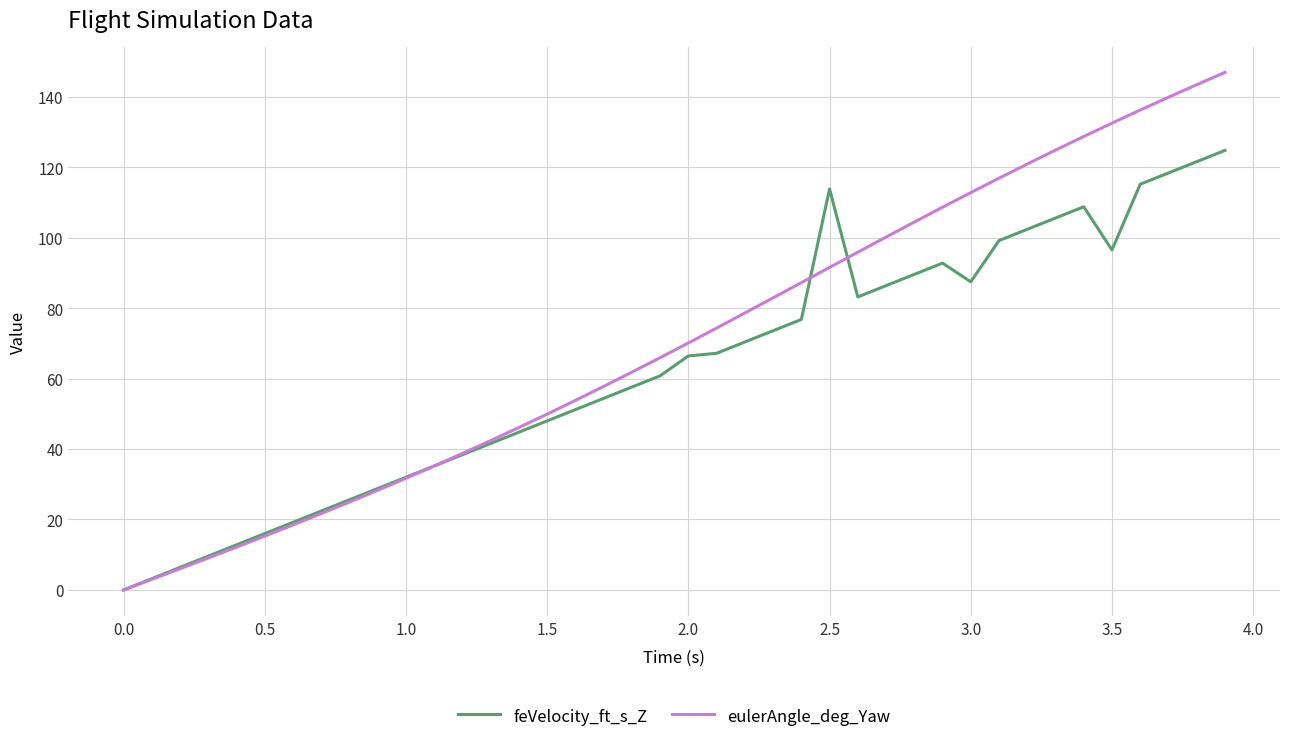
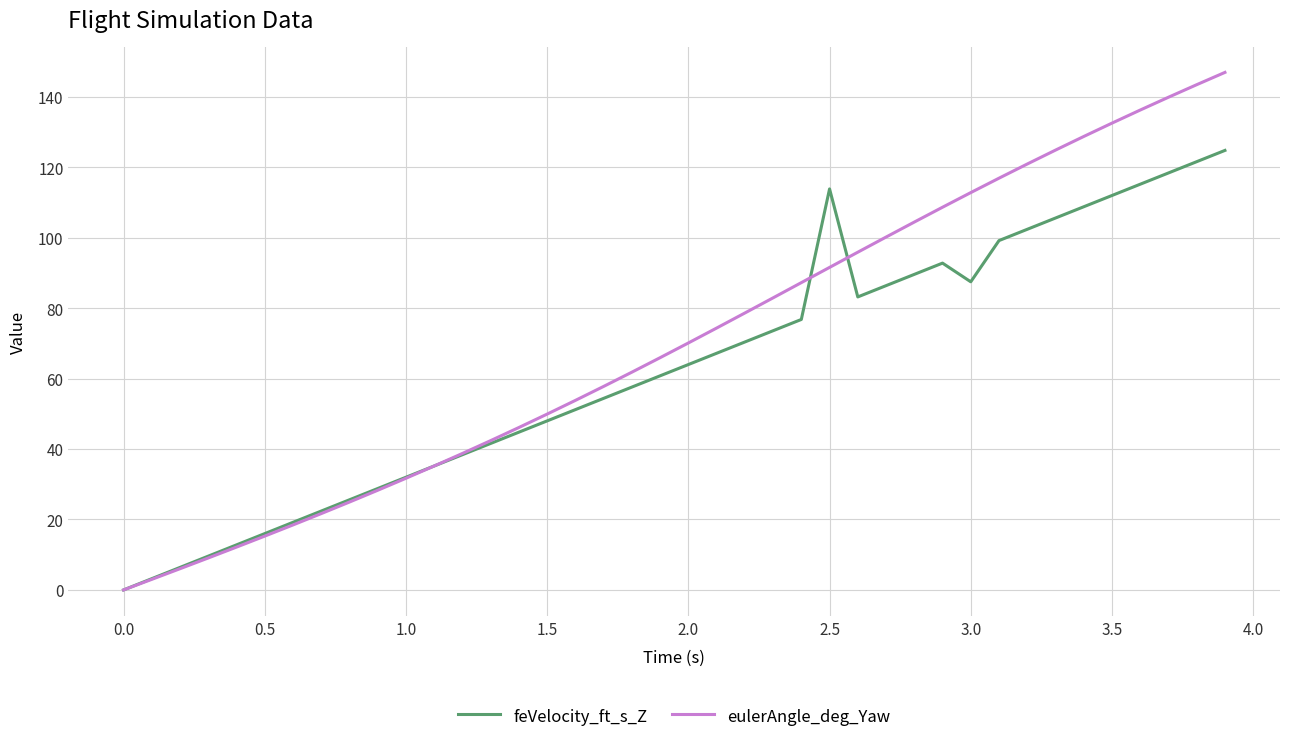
  {
    "feVelocity_ft_s_Z": {
      "1.5": 48,
-     "2.0": 66,
+     "2.0": 64,
      "2.5": 114,
      "3.0": 87,
-     "3.5": 97
+     "3.5": 112
    },
    "eulerAngle_deg_Yaw": {
      "1.5": 50,
      "2.0": 70,
      "2.5": 92,
      "3.0": 113,
      "3.5": 133
    }
  }
